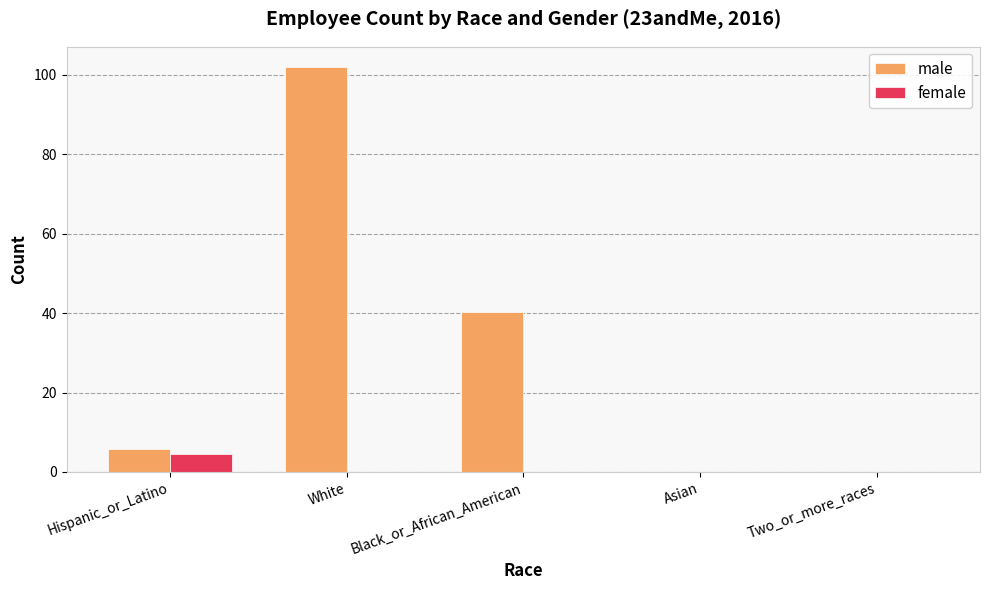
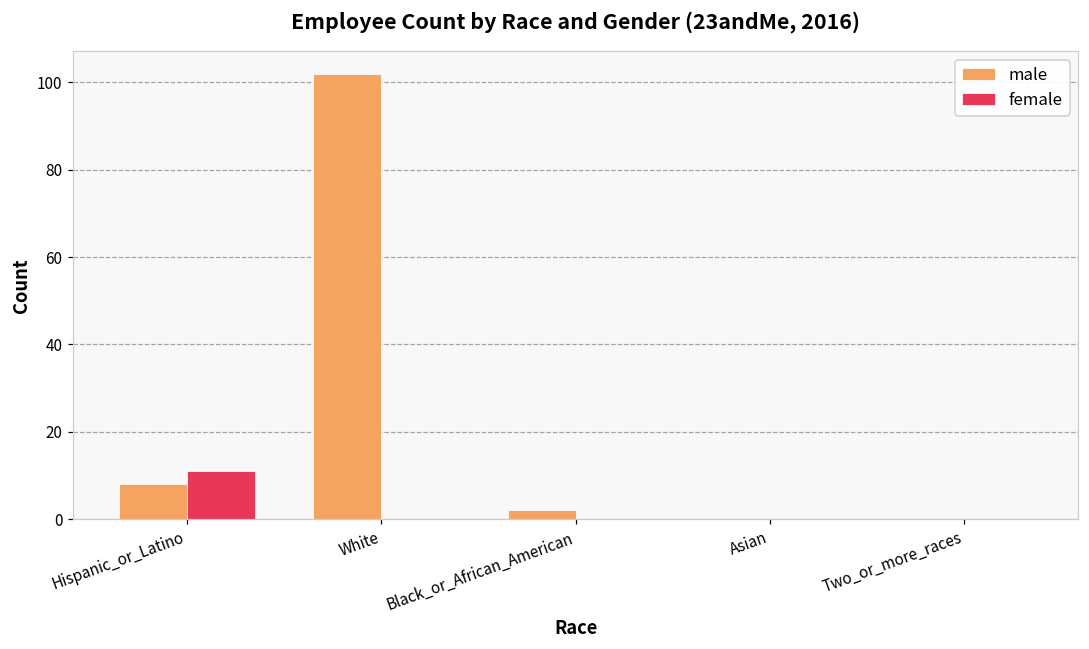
  {
    "male": {
-     "Hispanic_or_Latino": 6,
+     "Hispanic_or_Latino": 8,
      "White": 102,
-     "Black_or_African_American": 40,
+     "Black_or_African_American": 2,
      "Asian": 0,
      "Two_or_more_races": 0
    },
    "female": {
-     "Hispanic_or_Latino": 5,
+     "Hispanic_or_Latino": 11,
      "White": 0,
      "Black_or_African_American": 0,
      "Asian": 0,
      "Two_or_more_races": 0
    }
  }
